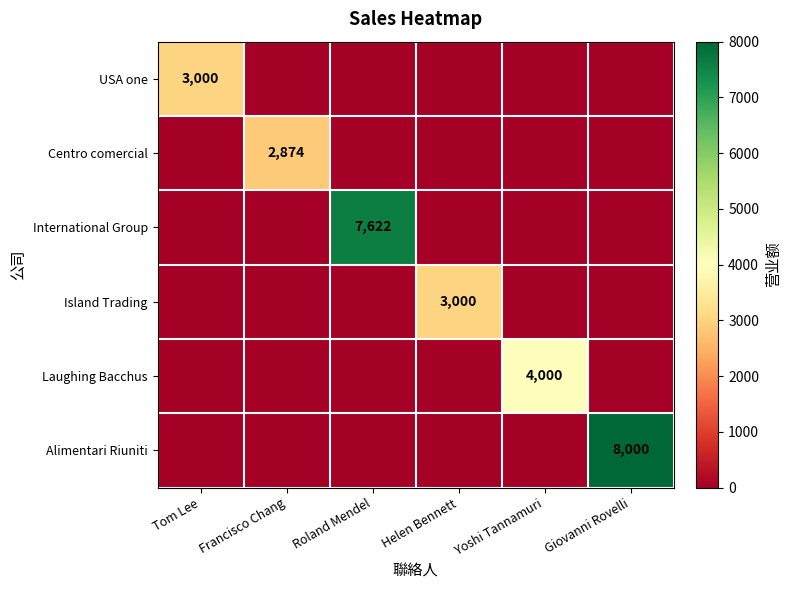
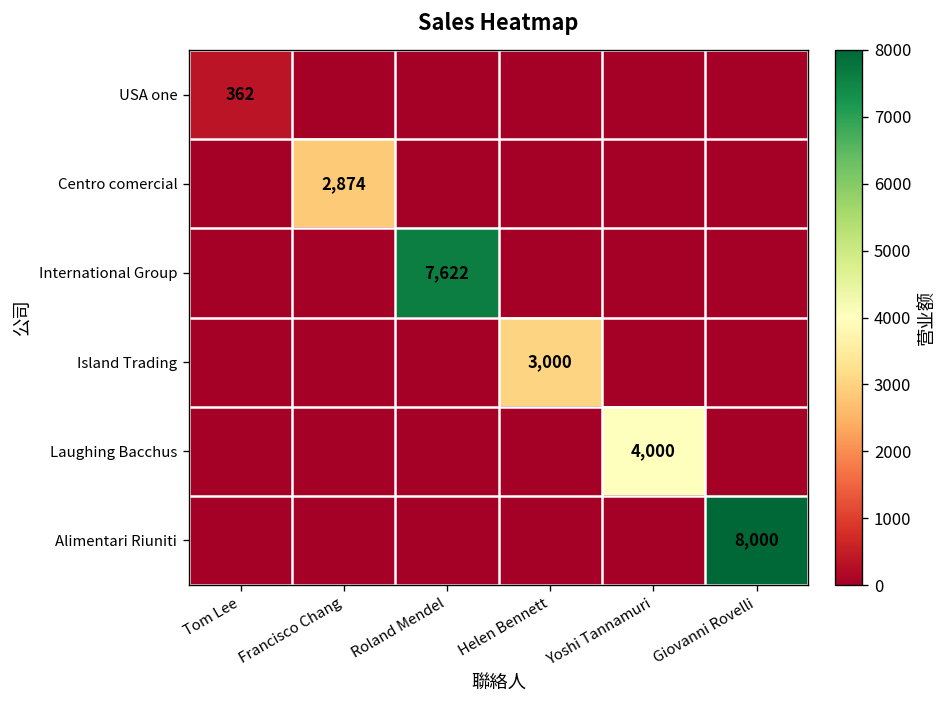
  {
    "USA one": {
-     "Tom Lee": "3,000"
+     "Tom Lee": "362"
    },
    "Centro comercial": {
      "Francisco Chang": "2,874"
    },
    "International Group": {
      "Roland Mendel": "7,622"
    },
    "Island Trading": {
      "Helen Bennett": "3,000"
    },
    "Laughing Bacchus": {
      "Yoshi Tannamuri": "4,000"
    },
    "Alimentari Riuniti": {
      "Giovanni Rovelli": "8,000"
    }
  }
